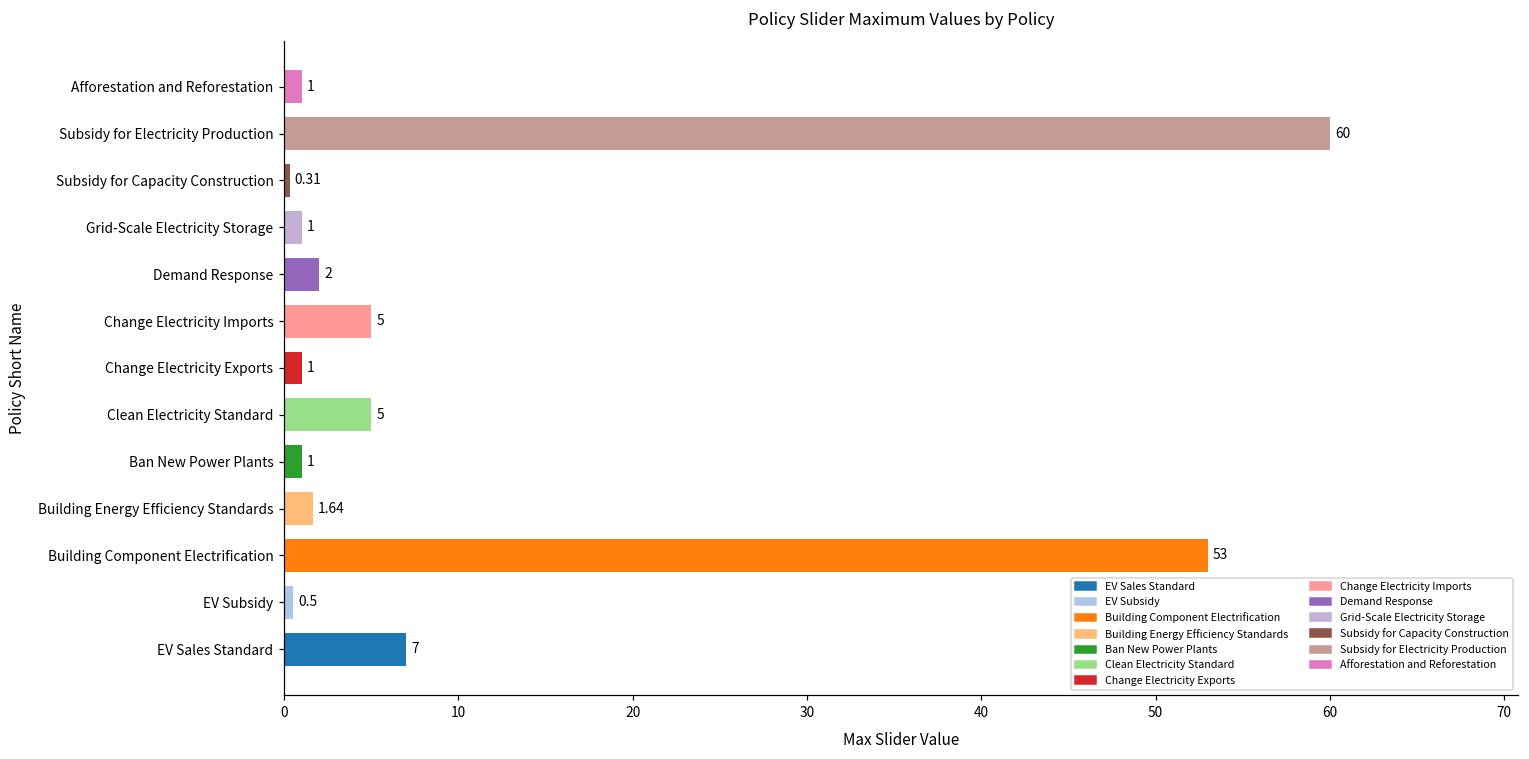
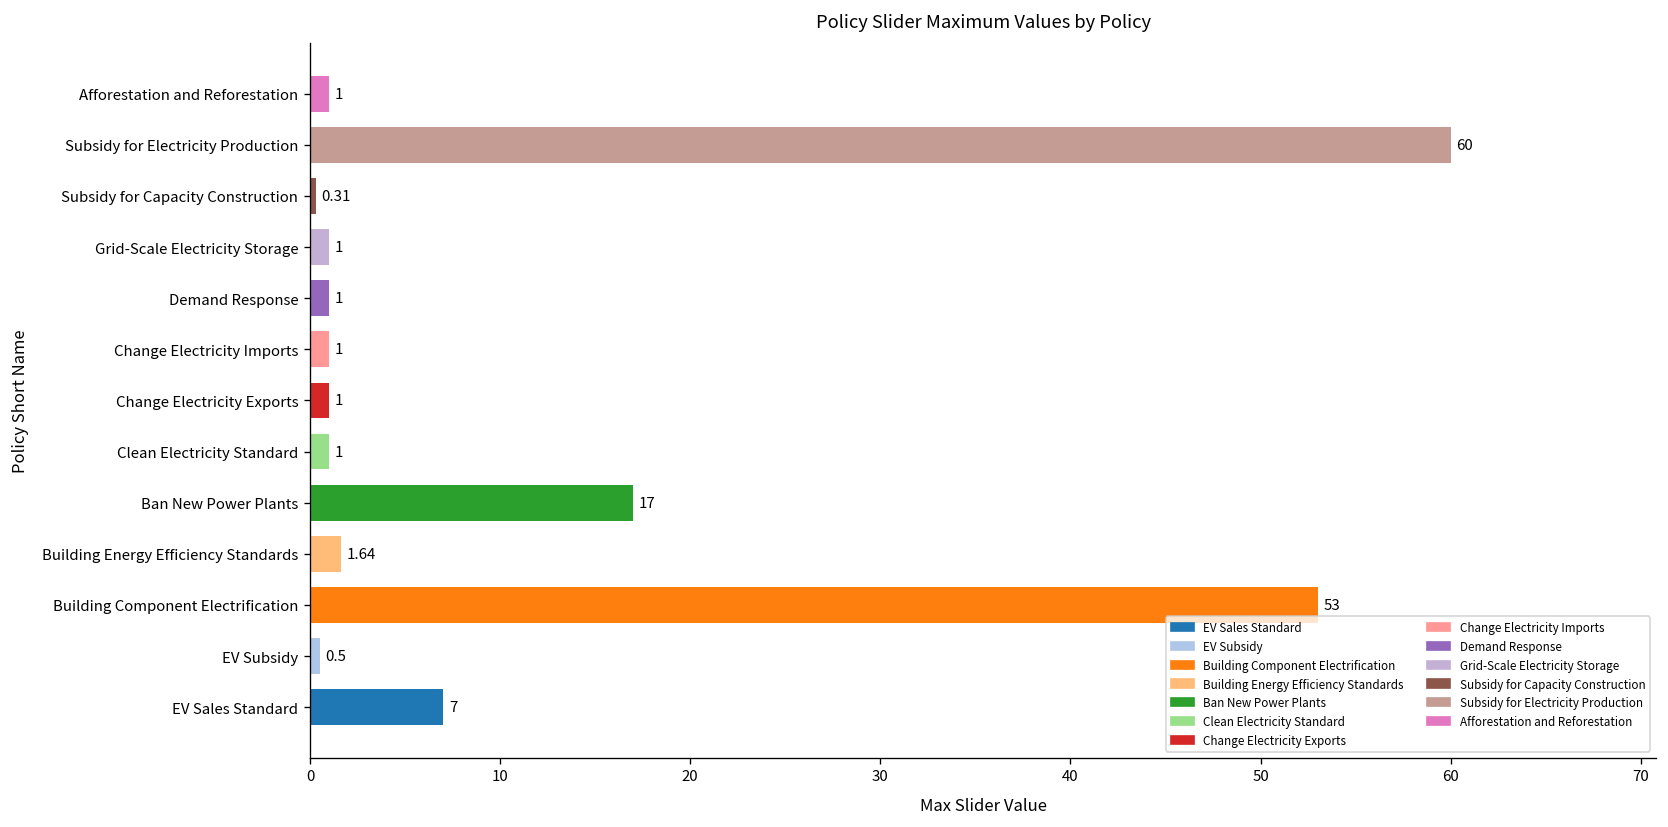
  {
    "Afforestation and Reforestation": 1,
    "Subsidy for Electricity Production": 60,
    "Subsidy for Capacity Construction": 0.31,
    "Grid-Scale Electricity Storage": 1,
-   "Demand Response": 2,
-   "Change Electricity Imports": 5,
+   "Demand Response": 1,
+   "Change Electricity Imports": 1,
    "Change Electricity Exports": 1,
-   "Clean Electricity Standard": 5,
-   "Ban New Power Plants": 1,
+   "Clean Electricity Standard": 1,
+   "Ban New Power Plants": 17,
    "Building Energy Efficiency Standards": 1.64,
    "Building Component Electrification": 53,
    "EV Subsidy": 0.5,
    "EV Sales Standard": 7
  }
